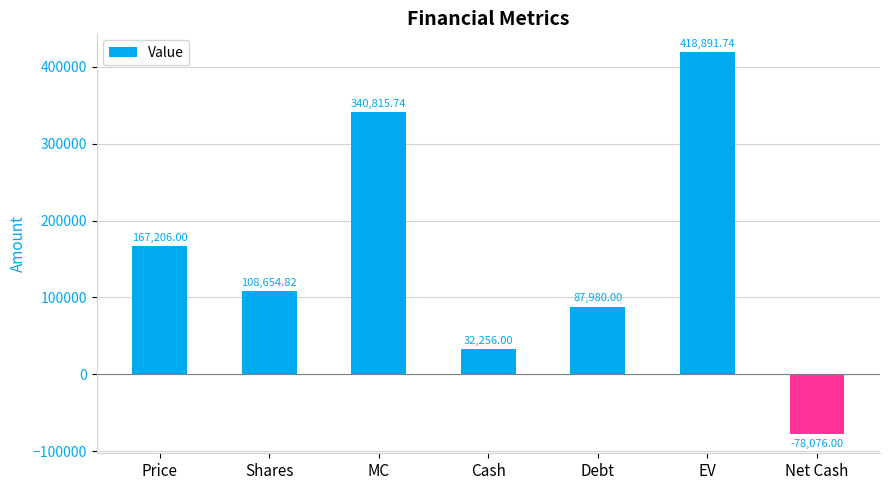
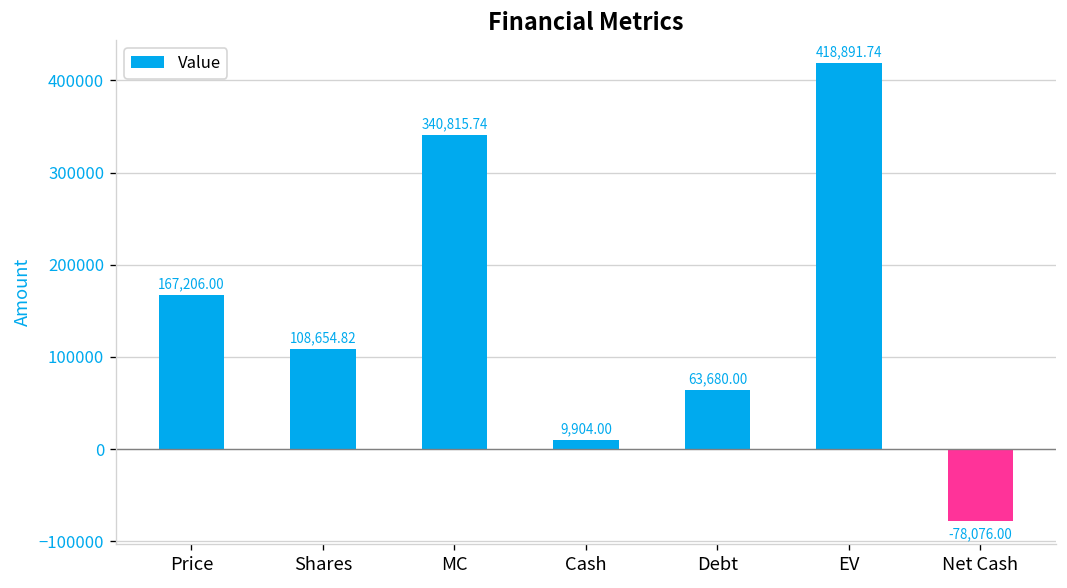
  {
    "Price": "167,206.00",
    "Shares": "108,654.82",
    "MC": "340,815.74",
-   "Cash": "32,256.00",
-   "Debt": "87,980.00",
+   "Cash": "9,904.00",
+   "Debt": "63,680.00",
    "EV": "418,891.74",
    "Net Cash": "-78,076.00"
  }
